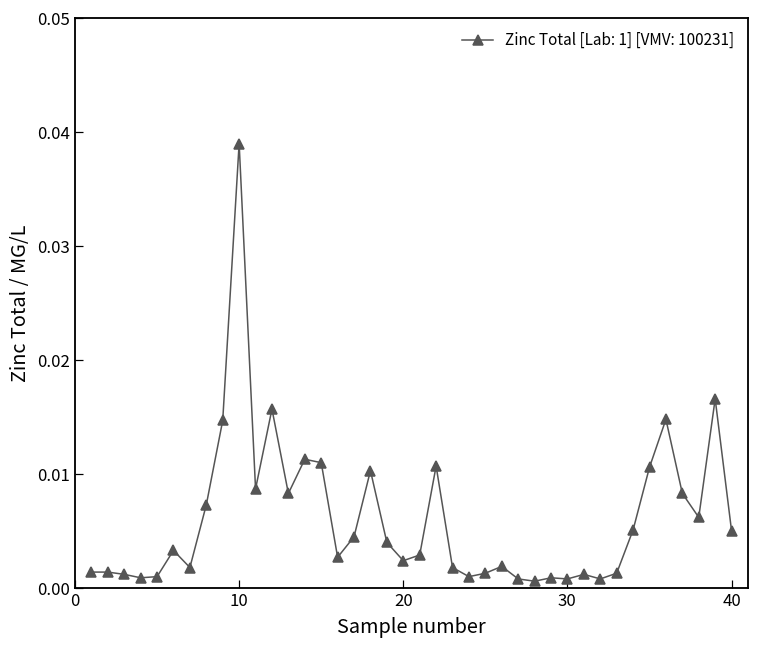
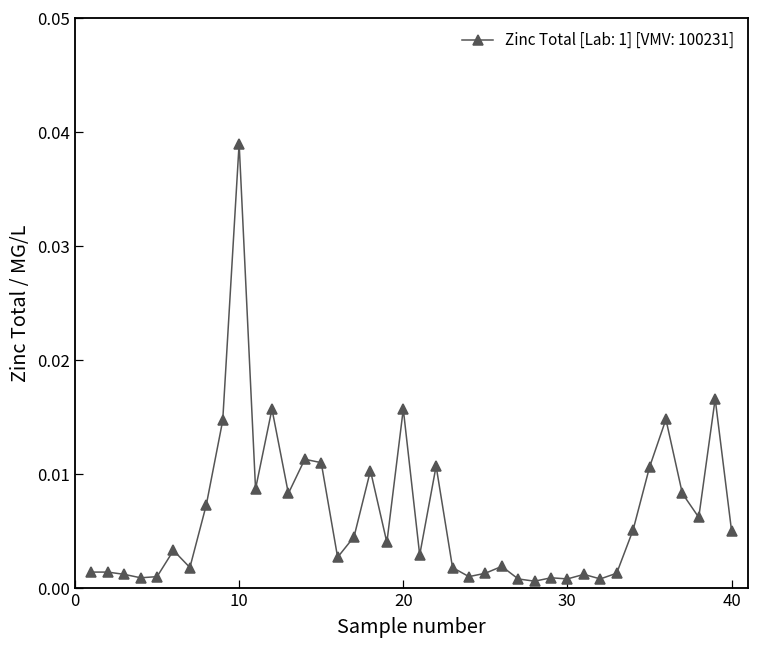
  {
    "10": 0.0390,
-   "20": 0.0024,
+   "20": 0.0157,
    "30": 0.0008,
    "40": 0.0050
  }
